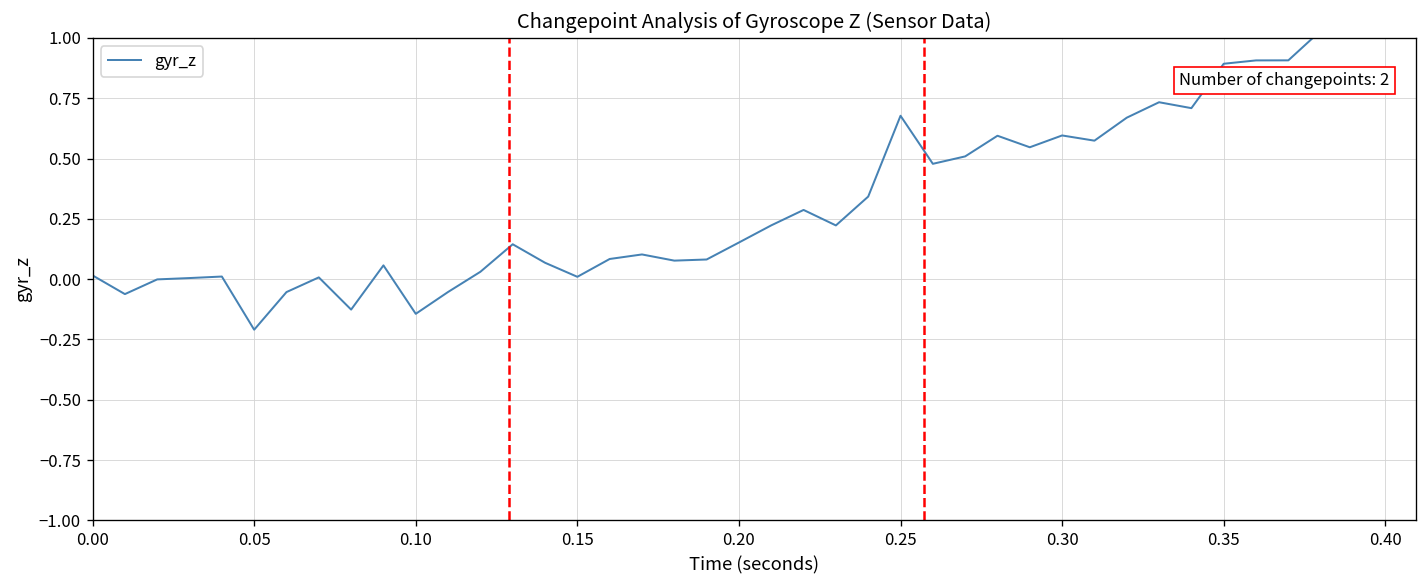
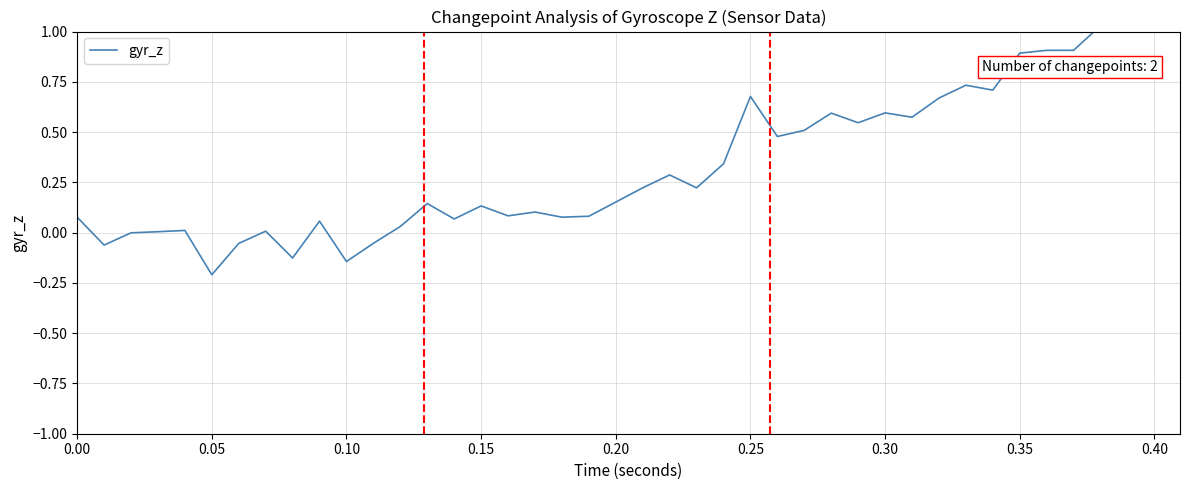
  {
-   "0.00": 0.02,
+   "0.00": 0.08,
    "0.05": -0.21,
    "0.10": -0.14,
-   "0.15": 0.01,
+   "0.15": 0.13,
    "0.20": 0.15,
    "0.25": 0.68,
    "0.30": 0.60
  }
